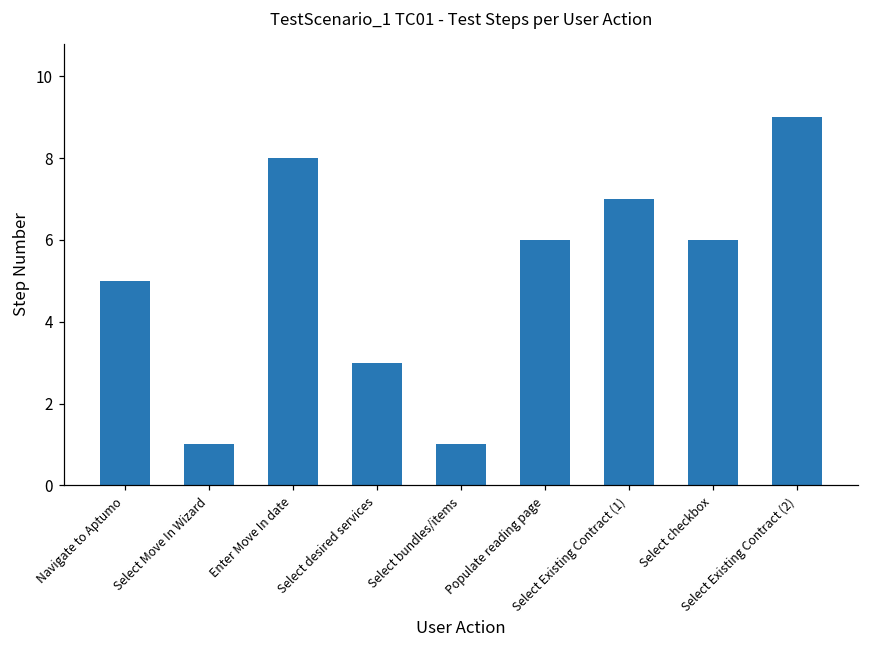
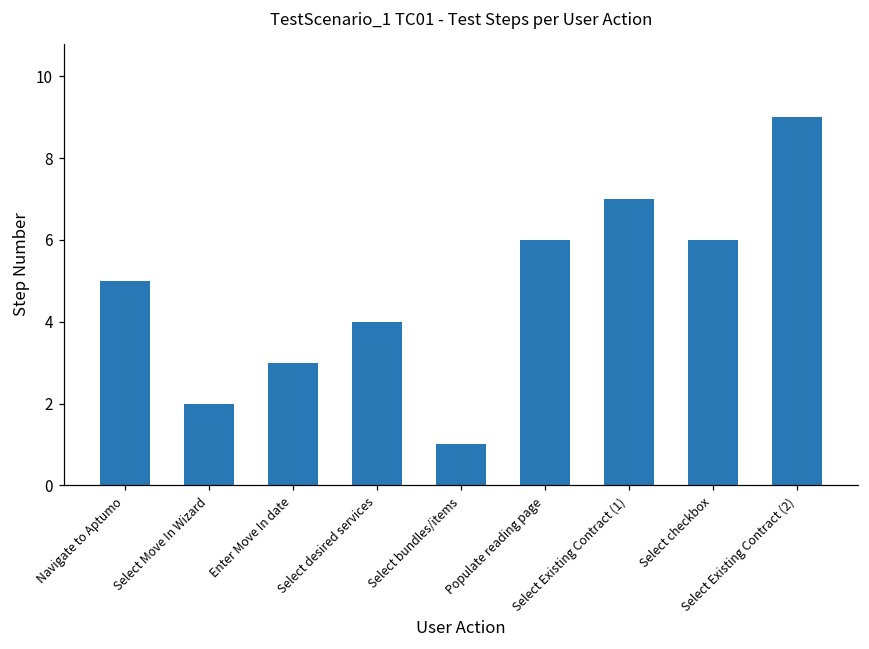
  {
    "Navigate to Aptumo": 5,
-   "Select Move In Wizard": 1,
-   "Enter Move In date": 8,
-   "Select desired services": 3,
+   "Select Move In Wizard": 2,
+   "Enter Move In date": 3,
+   "Select desired services": 4,
    "Select bundles/items": 1,
    "Populate reading page": 6,
    "Select Existing Contract (1)": 7,
    "Select checkbox": 6,
    "Select Existing Contract (2)": 9
  }
